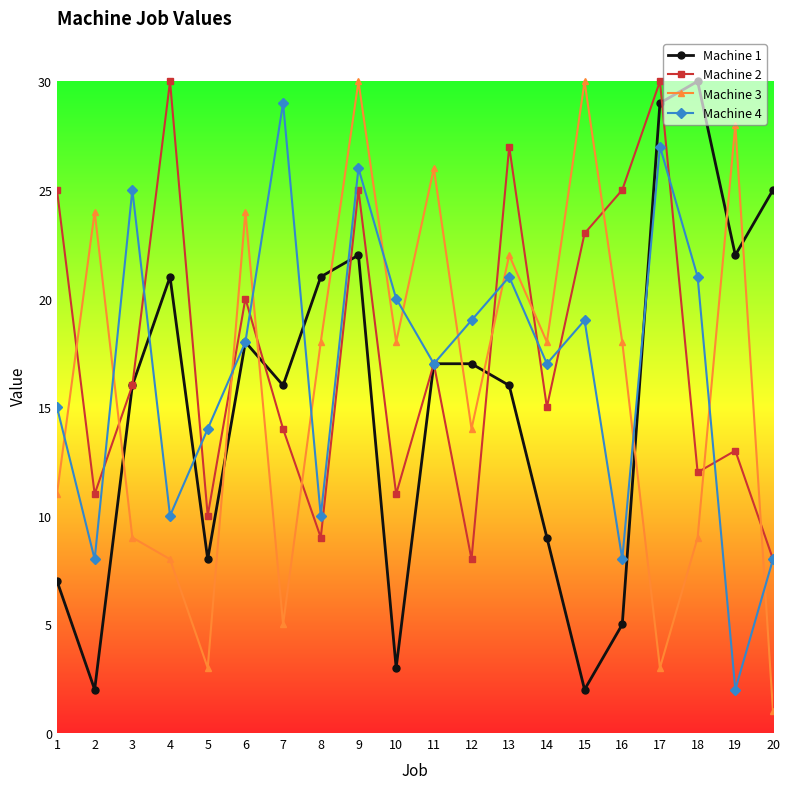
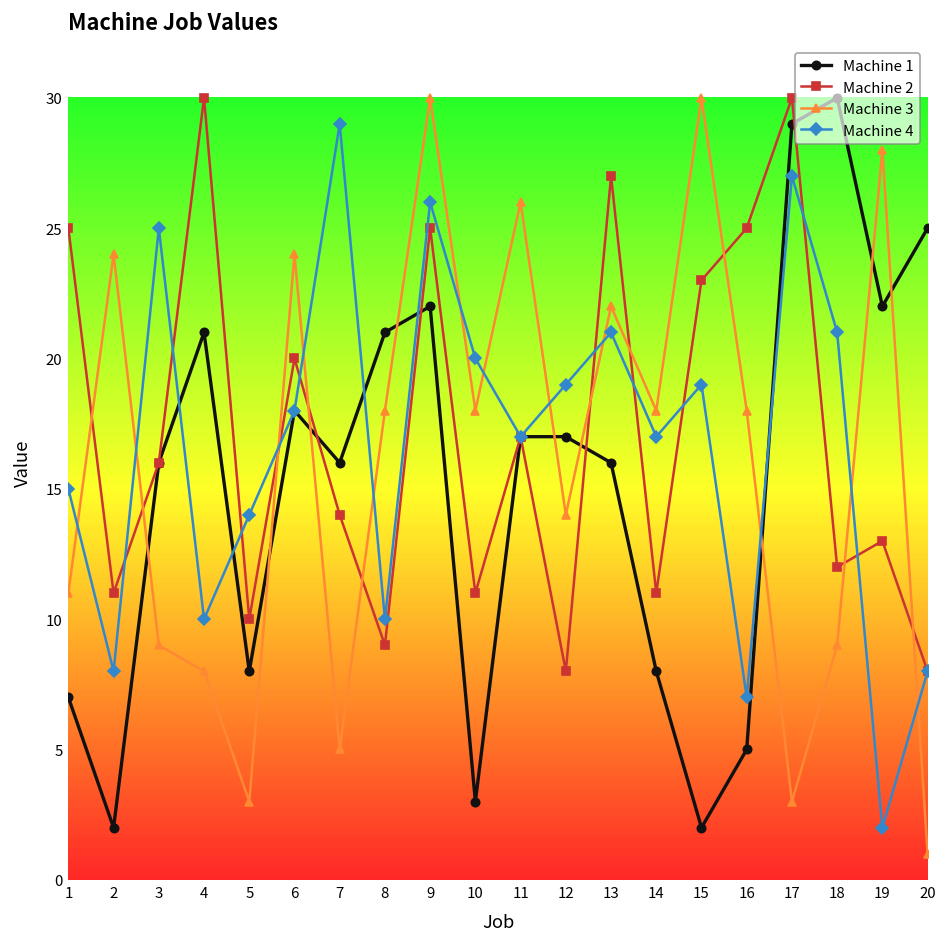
  {
    "Machine 1": {
      "1": 7,
      "2": 2,
      "4": 21,
      "5": 8,
      "7": 16,
      "8": 21,
      "9": 22,
      "10": 3,
      "12": 17,
      "13": 16,
-     "14": 9,
+     "14": 8,
      "15": 2,
      "16": 5,
      "17": 29,
      "19": 22,
      "20": 25
    },
    "Machine 2": {
      "1": 25,
      "2": 11,
      "4": 30,
      "5": 10,
      "6": 20,
      "7": 14,
      "8": 9,
      "9": 25,
      "10": 11,
      "12": 8,
      "13": 27,
-     "14": 15,
+     "14": 11,
      "15": 23,
      "16": 25,
      "17": 30,
      "18": 12,
      "19": 13
    },
    "Machine 3": {
      "1": 11,
      "2": 24,
      "3": 9,
      "4": 8,
      "5": 3,
      "6": 24,
      "7": 5,
      "8": 18,
      "9": 30,
      "10": 18,
      "11": 26,
      "12": 14,
      "13": 22,
      "14": 18,
      "15": 30,
      "16": 18,
      "17": 3,
      "18": 9,
      "20": 1
    },
    "Machine 4": {
      "1": 15,
      "2": 8,
      "3": 25,
      "4": 10,
      "5": 14,
      "7": 29,
      "8": 10,
      "9": 26,
      "10": 20,
      "12": 19,
      "13": 21,
      "14": 17,
      "15": 19,
-     "16": 8,
+     "16": 7,
      "17": 27,
      "18": 21,
      "19": 2
    }
  }
